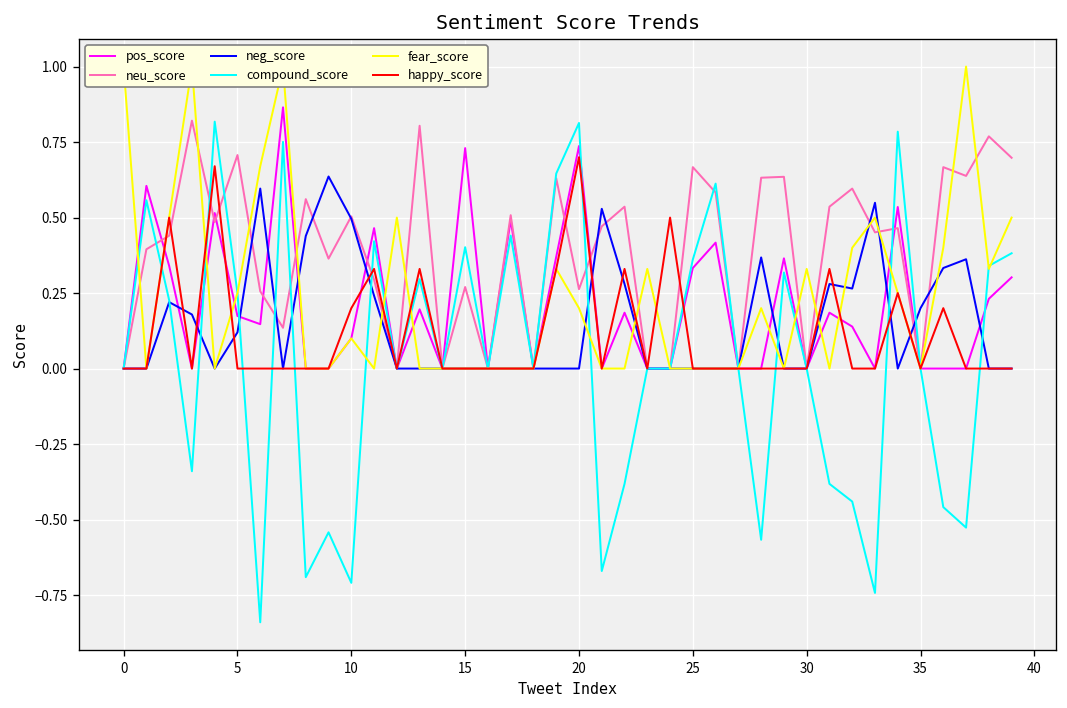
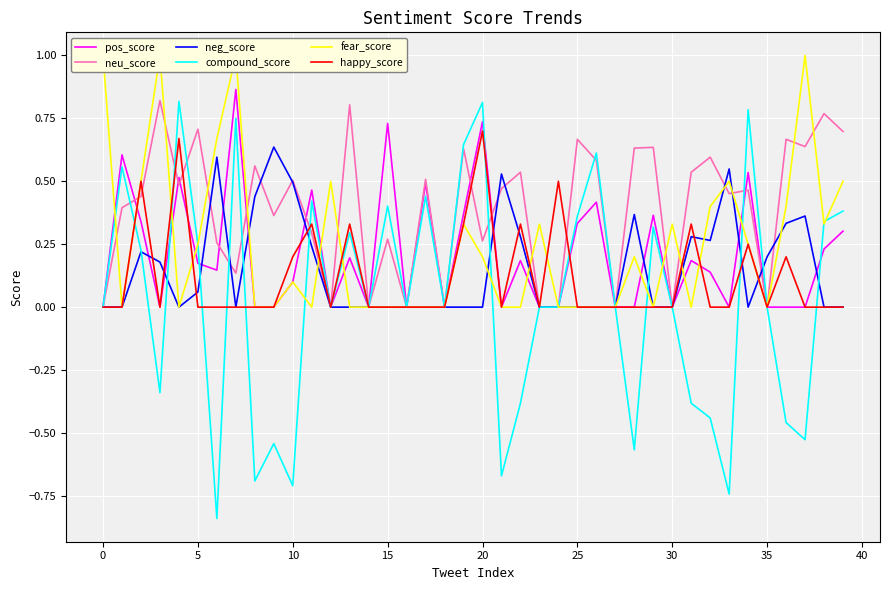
  {
    "pos_score": {
      "5": 0.17,
      "15": 0.73,
      "20": 0.74,
      "25": 0.33
    },
    "neu_score": {
      "5": 0.71,
      "15": 0.27,
      "20": 0.26,
      "25": 0.67
    },
    "neg_score": {
-     "5": 0.12,
+     "5": 0.06,
      "20": 0.00,
      "35": 0.20
    },
    "compound_score": {
      "10": -0.71,
      "15": 0.40,
      "20": 0.81,
      "25": 0.36
    },
    "fear_score": {
      "20": 0.20,
      "30": 0.33
    },
    "happy_score": {
      "5": 0.00,
      "10": 0.20,
      "20": 0.70
    }
  }
